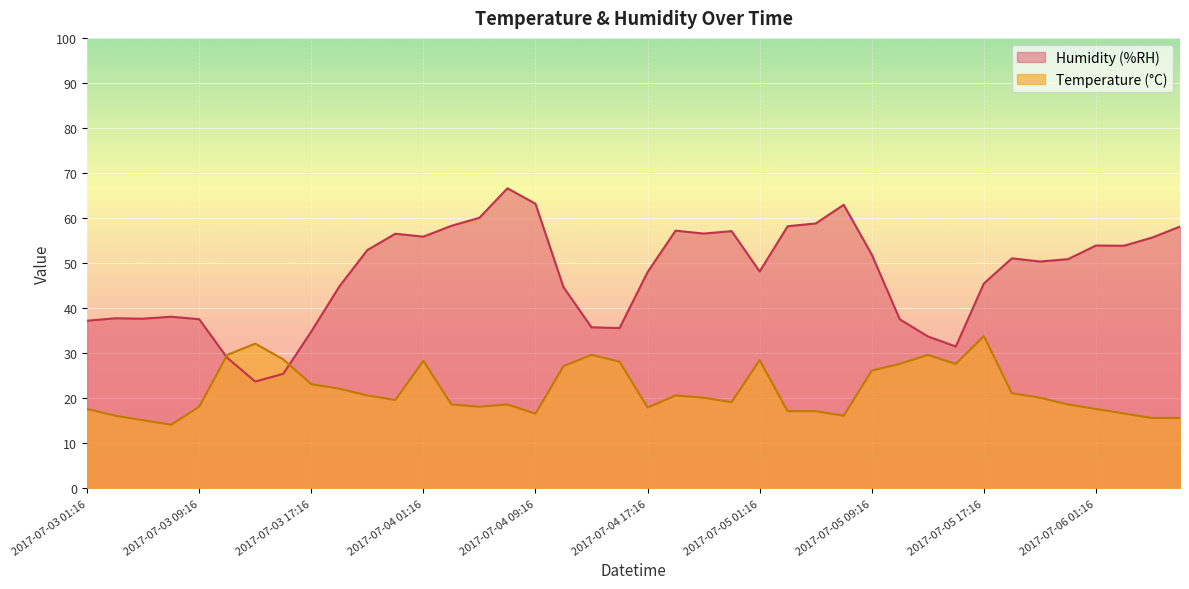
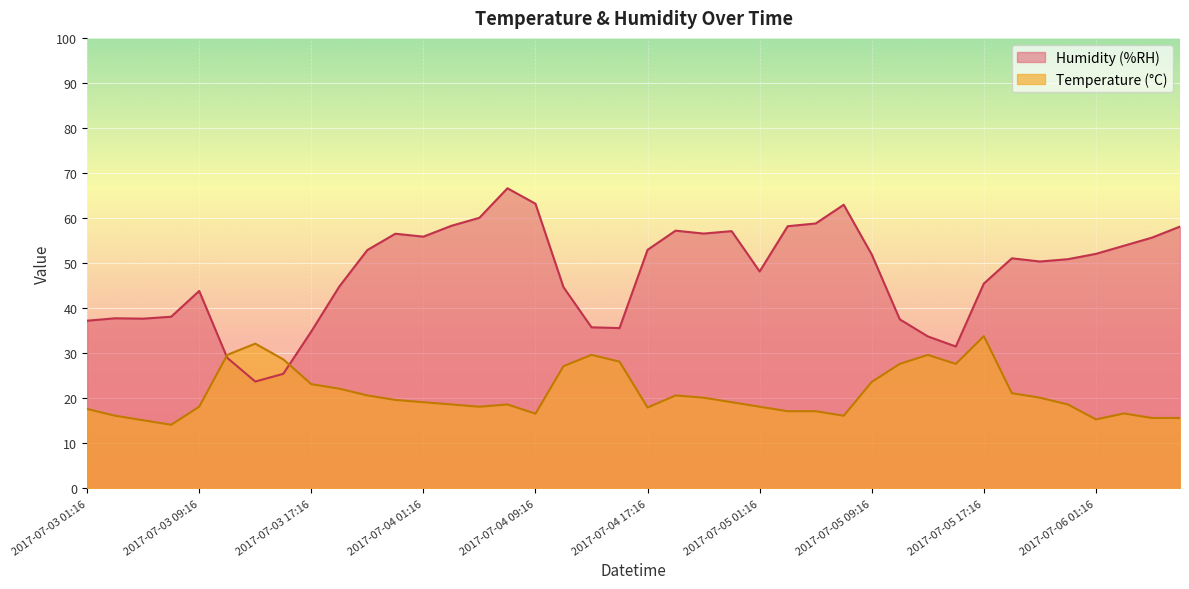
  {
    "Humidity (%RH)": {
      "2017-07-03 01:16": 37,
-     "2017-07-03 09:16": 38,
+     "2017-07-03 09:16": 44,
      "2017-07-03 17:16": 35,
      "2017-07-04 01:16": 56,
      "2017-07-04 09:16": 63,
-     "2017-07-04 17:16": 48,
+     "2017-07-04 17:16": 53,
      "2017-07-05 01:16": 48,
      "2017-07-05 09:16": 52,
      "2017-07-05 17:16": 45,
-     "2017-07-06 01:16": 54
+     "2017-07-06 01:16": 52
    },
    "Temperature (°C)": {
      "2017-07-03 01:16": 18,
      "2017-07-03 09:16": 18,
      "2017-07-03 17:16": 23,
-     "2017-07-04 01:16": 28,
+     "2017-07-04 01:16": 19,
      "2017-07-04 09:16": 17,
      "2017-07-04 17:16": 18,
-     "2017-07-05 01:16": 28,
-     "2017-07-05 09:16": 26,
+     "2017-07-05 01:16": 18,
+     "2017-07-05 09:16": 24,
      "2017-07-05 17:16": 34,
-     "2017-07-06 01:16": 18
+     "2017-07-06 01:16": 15
    }
  }
